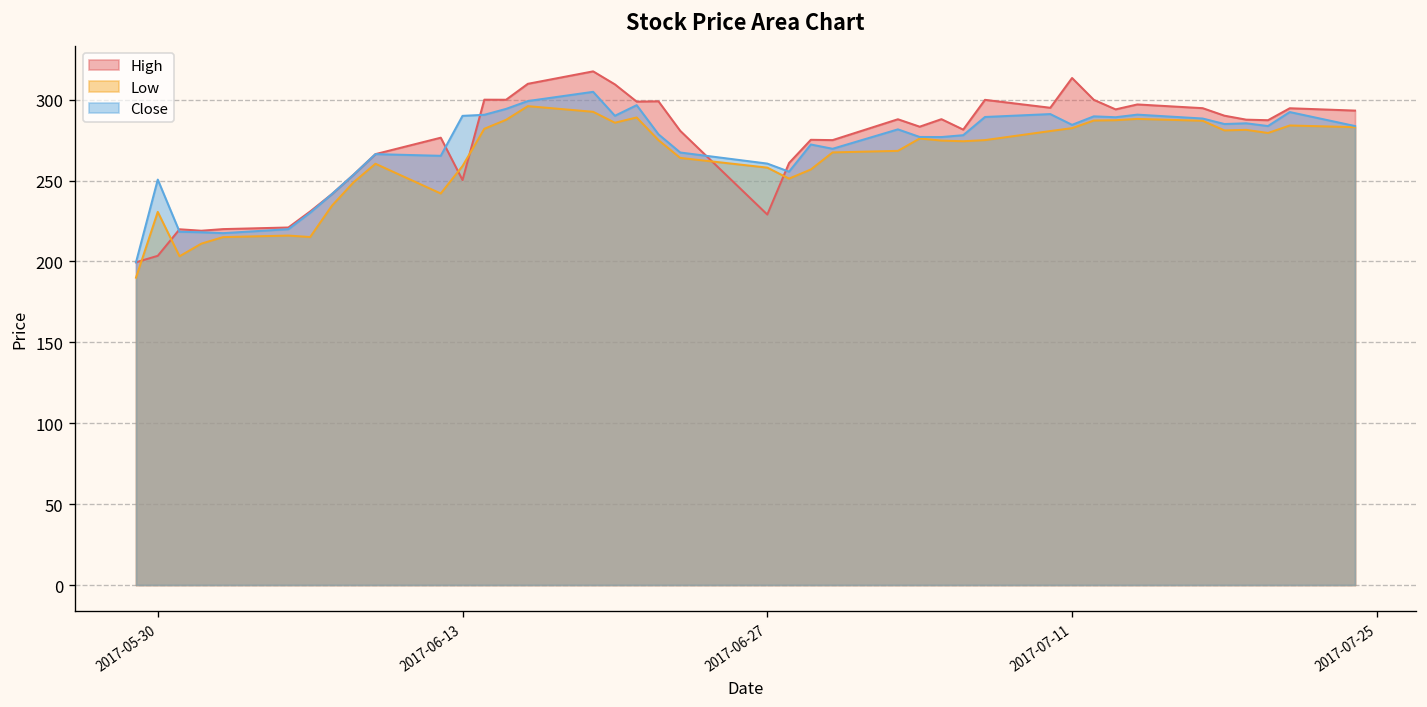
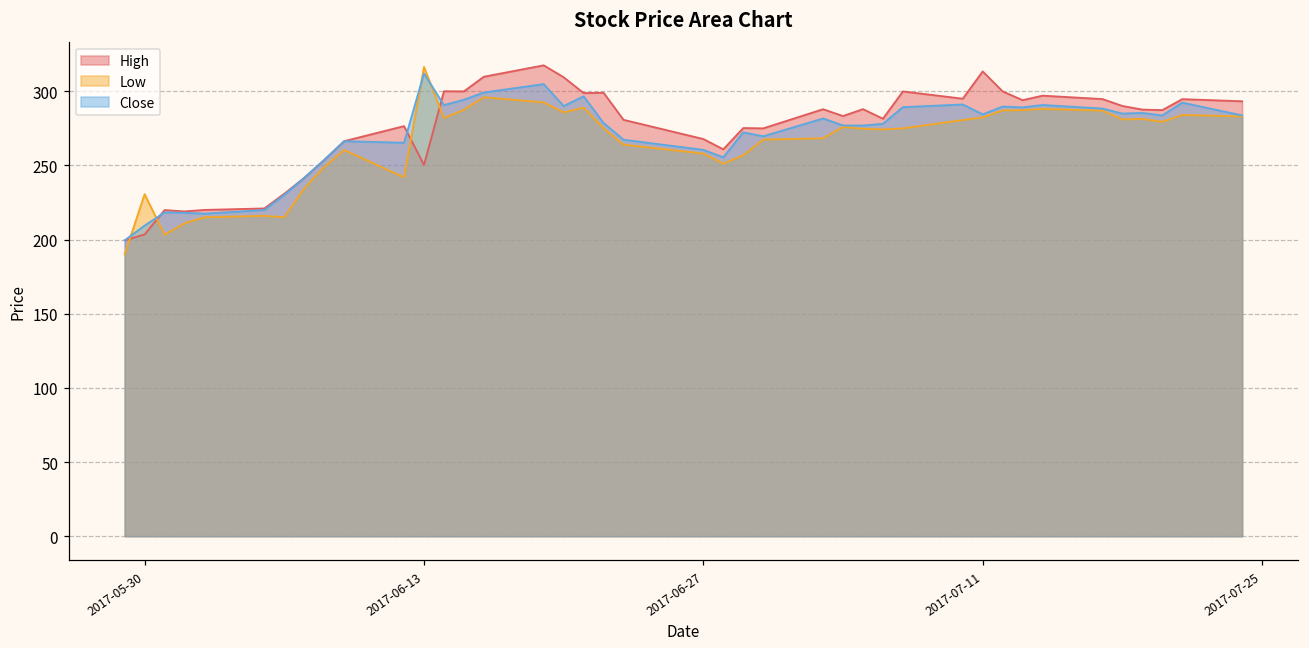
  {
    "High": {
      "2017-05-30": 203,
      "2017-06-13": 250,
-     "2017-06-27": 229,
+     "2017-06-27": 268,
      "2017-07-11": 313
    },
    "Low": {
      "2017-05-30": 231,
-     "2017-06-13": 259,
+     "2017-06-13": 316,
      "2017-06-27": 258,
      "2017-07-11": 282
    },
    "Close": {
-     "2017-05-30": 251,
-     "2017-06-13": 290,
+     "2017-05-30": 209,
+     "2017-06-13": 312,
      "2017-06-27": 261,
      "2017-07-11": 284
    }
  }
